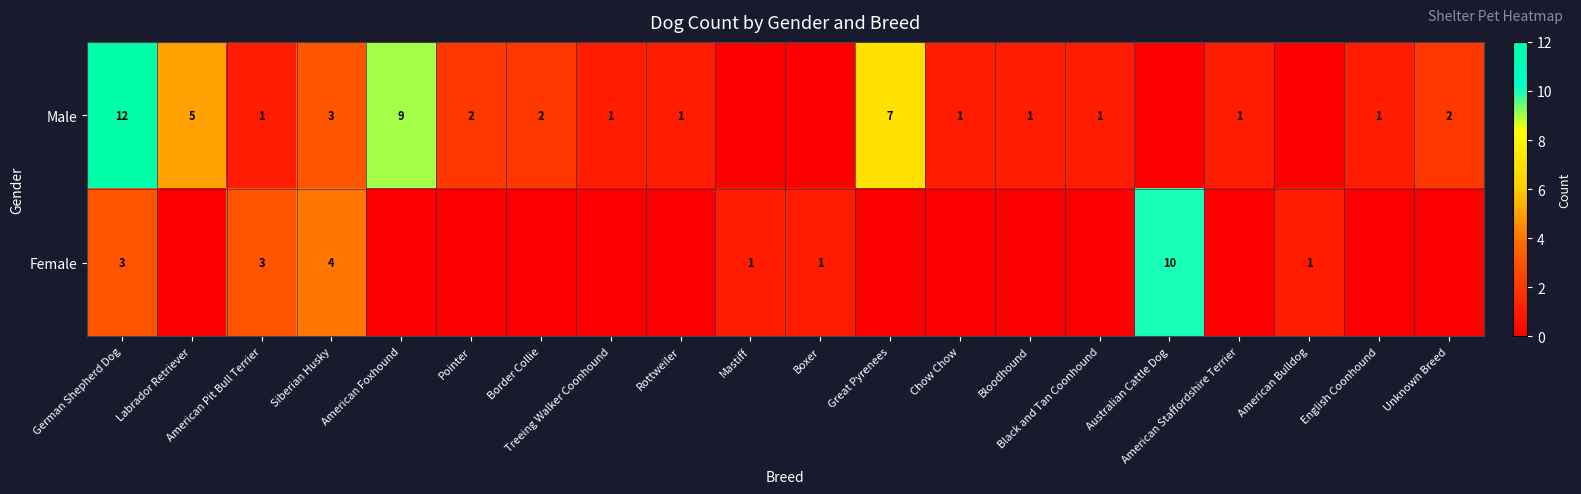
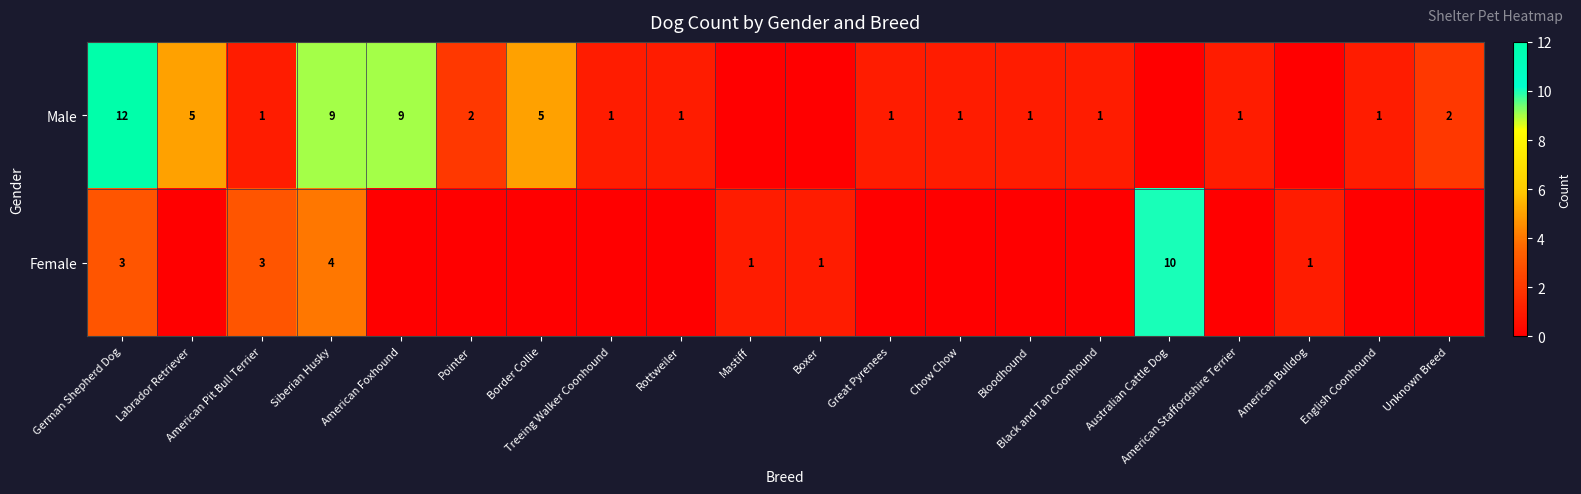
  {
    "Male": {
      "German Shepherd Dog": 12,
      "Labrador Retriever": 5,
      "American Pit Bull Terrier": 1,
-     "Siberian Husky": 3,
+     "Siberian Husky": 9,
      "American Foxhound": 9,
      "Pointer": 2,
-     "Border Collie": 2,
+     "Border Collie": 5,
      "Treeing Walker Coonhound": 1,
      "Rottweiler": 1,
-     "Great Pyrenees": 7,
+     "Great Pyrenees": 1,
      "Chow Chow": 1,
      "Bloodhound": 1,
      "Black and Tan Coonhound": 1,
      "American Staffordshire Terrier": 1,
      "English Coonhound": 1,
      "Unknown Breed": 2
    },
    "Female": {
      "German Shepherd Dog": 3,
      "American Pit Bull Terrier": 3,
      "Siberian Husky": 4,
      "Mastiff": 1,
      "Boxer": 1,
      "Australian Cattle Dog": 10,
      "American Bulldog": 1
    }
  }
